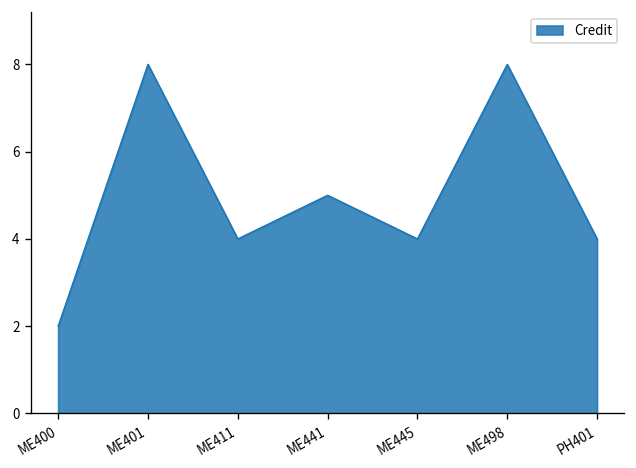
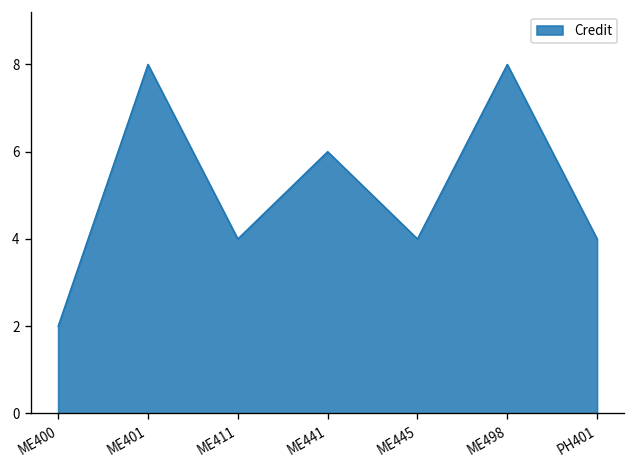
  {
    "ME400": 2,
    "ME401": 8,
    "ME411": 4,
-   "ME441": 5,
+   "ME441": 6,
    "ME445": 4,
    "ME498": 8,
    "PH401": 4
  }
